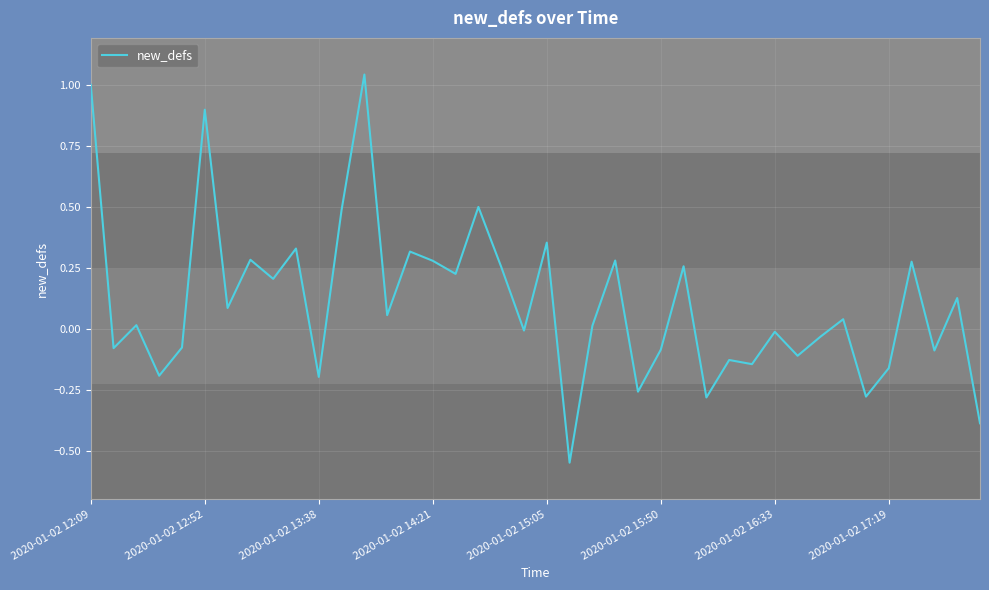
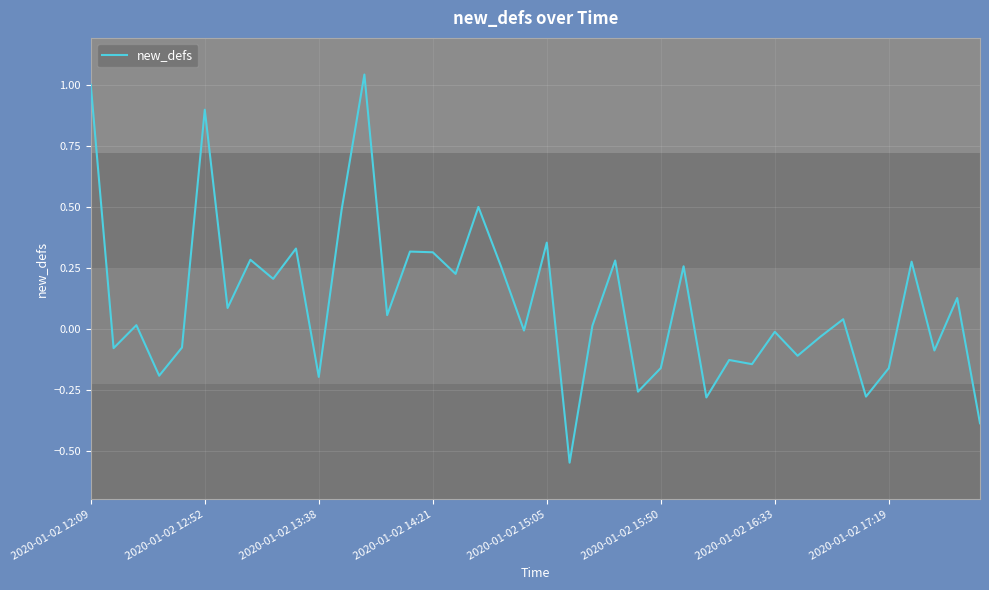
  {
    "2020-01-02 12:09": 1.00,
    "2020-01-02 12:52": 0.90,
    "2020-01-02 13:38": -0.20,
-   "2020-01-02 14:21": 0.28,
+   "2020-01-02 14:21": 0.31,
    "2020-01-02 15:05": 0.35,
-   "2020-01-02 15:50": -0.08,
+   "2020-01-02 15:50": -0.16,
    "2020-01-02 16:33": -0.01,
    "2020-01-02 17:19": -0.16
  }
